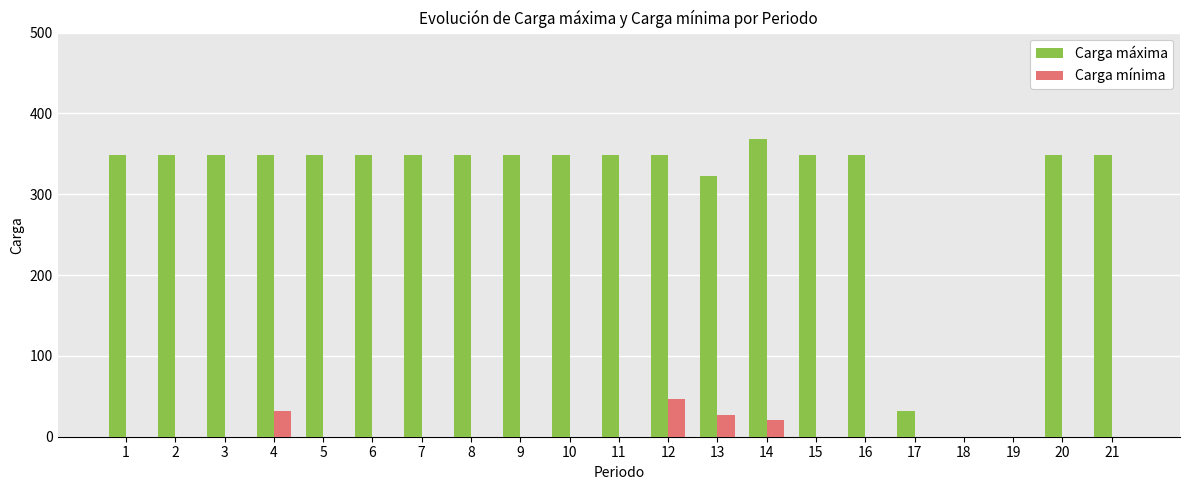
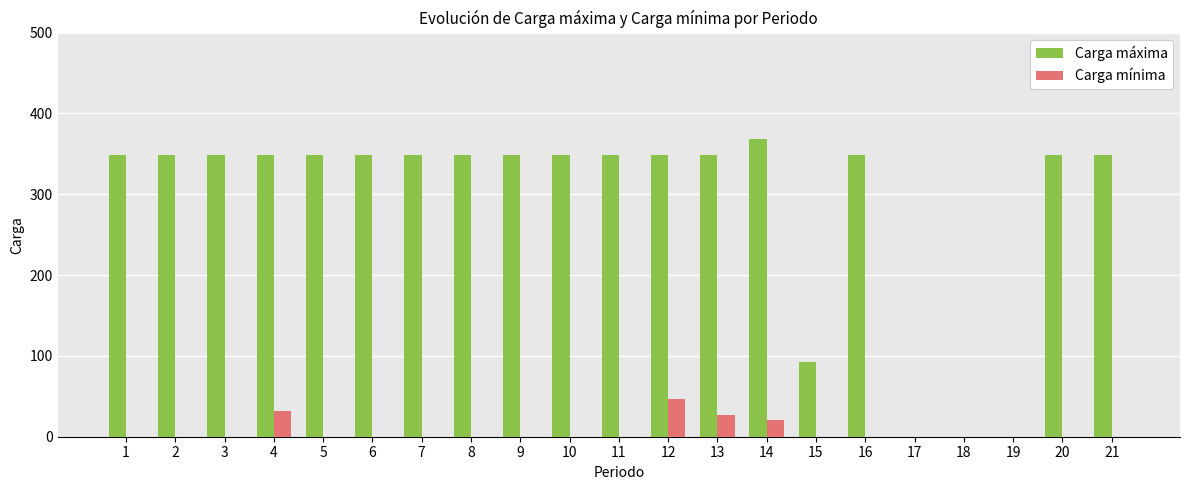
  {
    "Carga máxima": {
      "1": 350,
      "2": 350,
      "3": 350,
      "4": 350,
      "5": 350,
      "6": 350,
      "7": 350,
      "8": 350,
      "9": 350,
      "10": 350,
      "11": 350,
      "12": 350,
-     "13": 320,
+     "13": 350,
      "14": 370,
-     "15": 350,
+     "15": 90,
      "16": 350,
-     "17": 30,
+     "17": 0,
      "18": 0,
      "19": 0,
      "20": 350,
      "21": 350
    },
    "Carga mínima": {
      "1": 0,
      "2": 0,
      "3": 0,
      "4": 30,
      "5": 0,
      "6": 0,
      "7": 0,
      "8": 0,
      "9": 0,
      "10": 0,
      "11": 0,
      "12": 50,
      "13": 30,
      "14": 20,
      "15": 0,
      "16": 0,
      "17": 0,
      "18": 0,
      "19": 0,
      "20": 0,
      "21": 0
    }
  }
